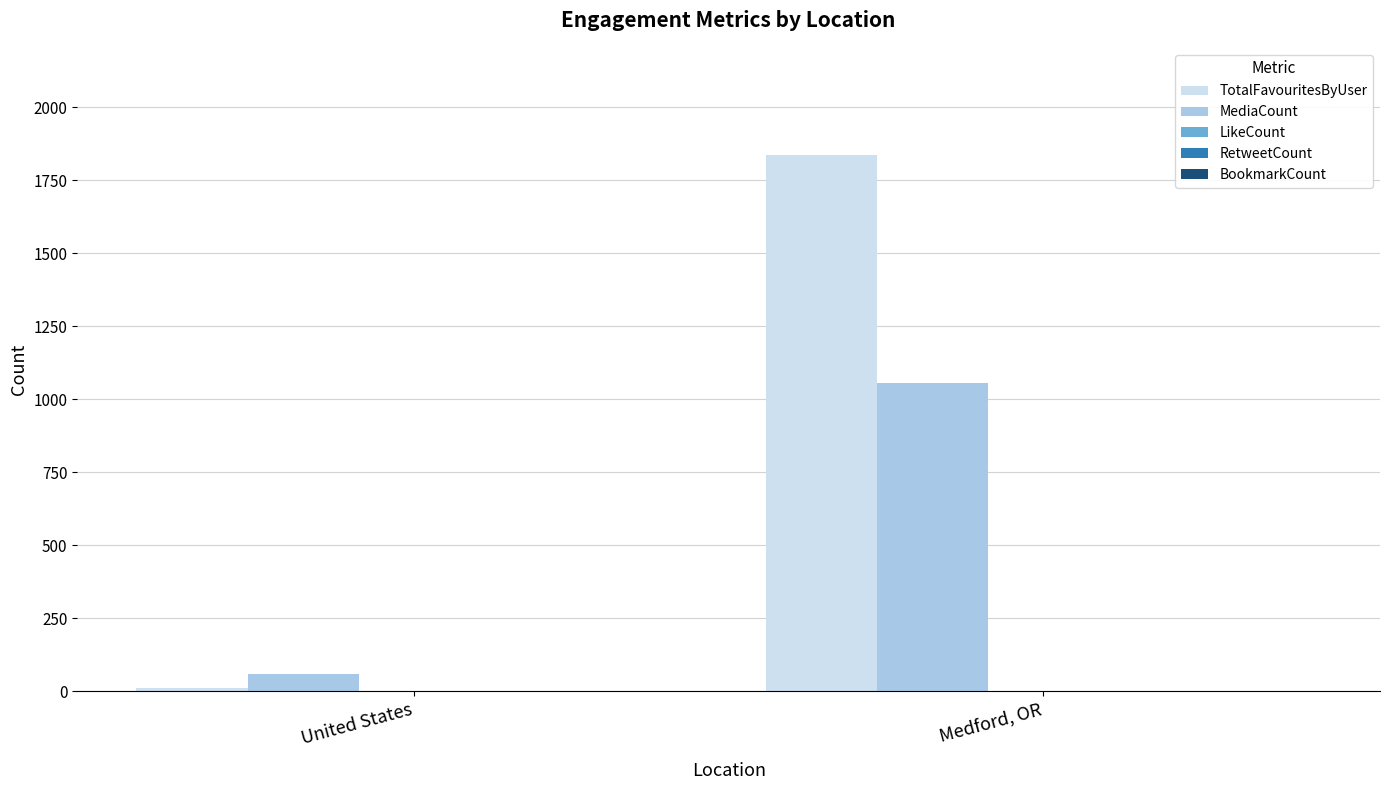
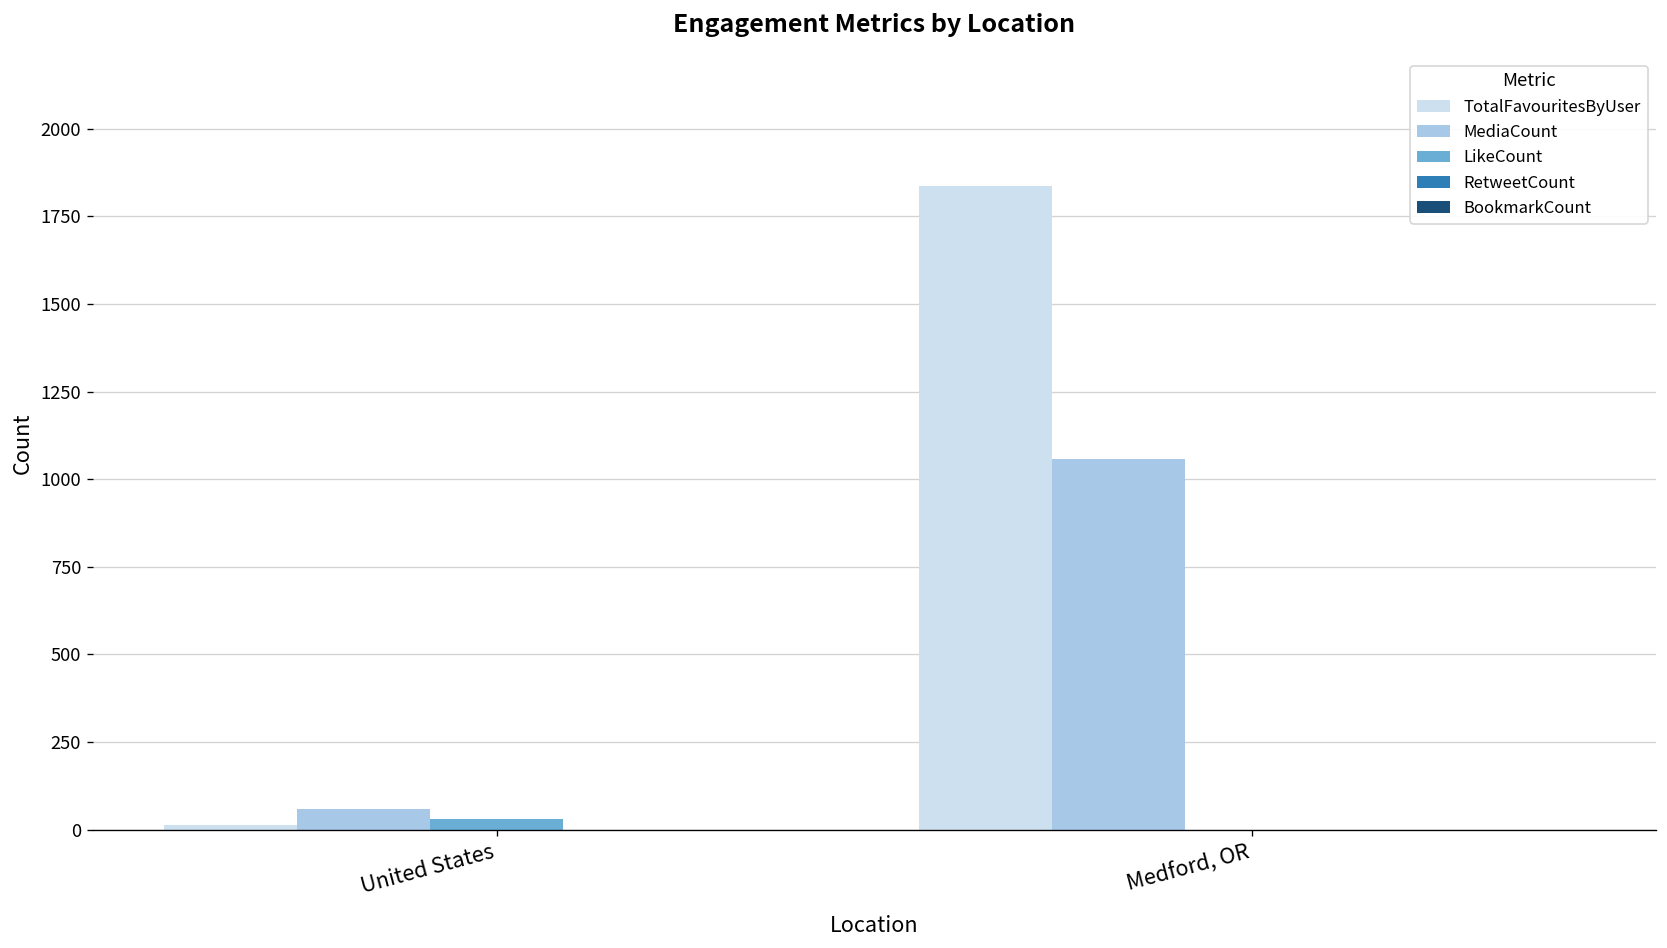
  {
    "LikeCount": {
-     "United States": 0,
+     "United States": 30,
      "Medford, OR": 0
    },
    "RetweetCount": {
      "United States": 0,
      "Medford, OR": 0
    },
    "BookmarkCount": {
      "United States": 0,
      "Medford, OR": 0
    }
  }
